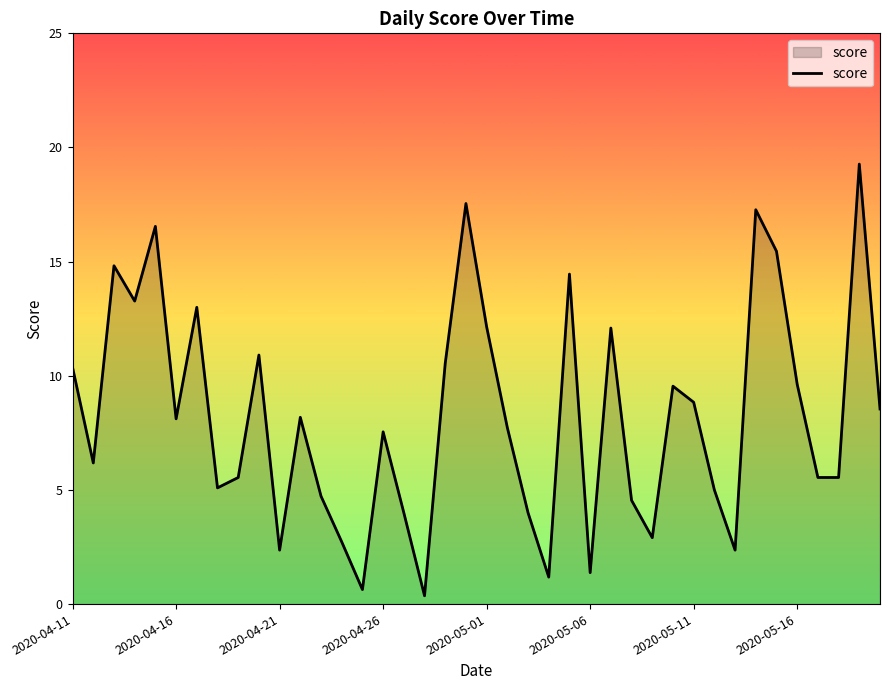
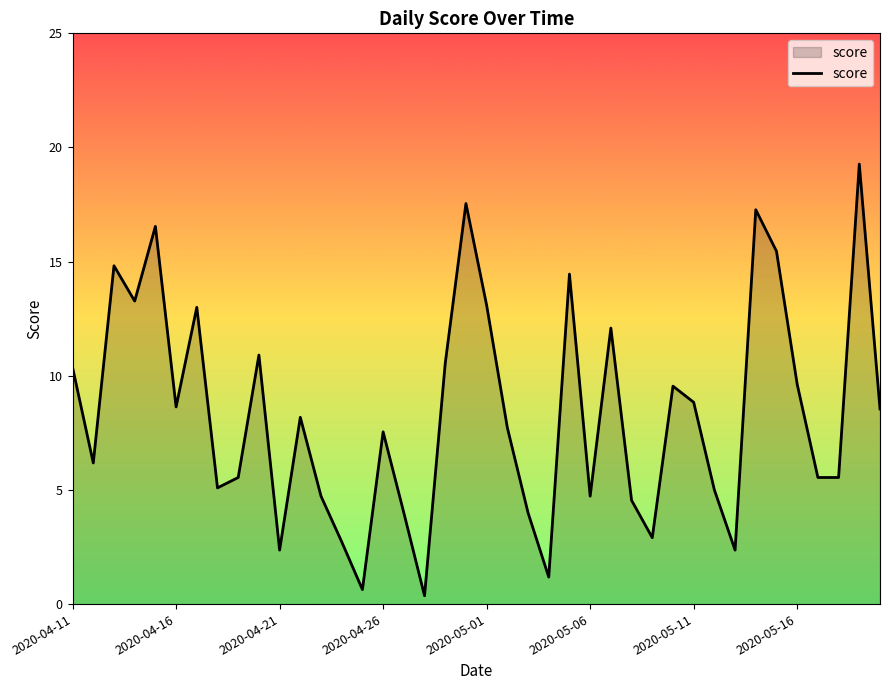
  {
    "2020-04-11": 10.4,
-   "2020-04-16": 8.1,
+   "2020-04-16": 8.6,
    "2020-04-21": 2.4,
    "2020-04-26": 7.5,
-   "2020-05-01": 12.1,
-   "2020-05-06": 1.4,
+   "2020-05-01": 13.1,
+   "2020-05-06": 4.7,
    "2020-05-11": 8.8,
    "2020-05-16": 9.6
  }
